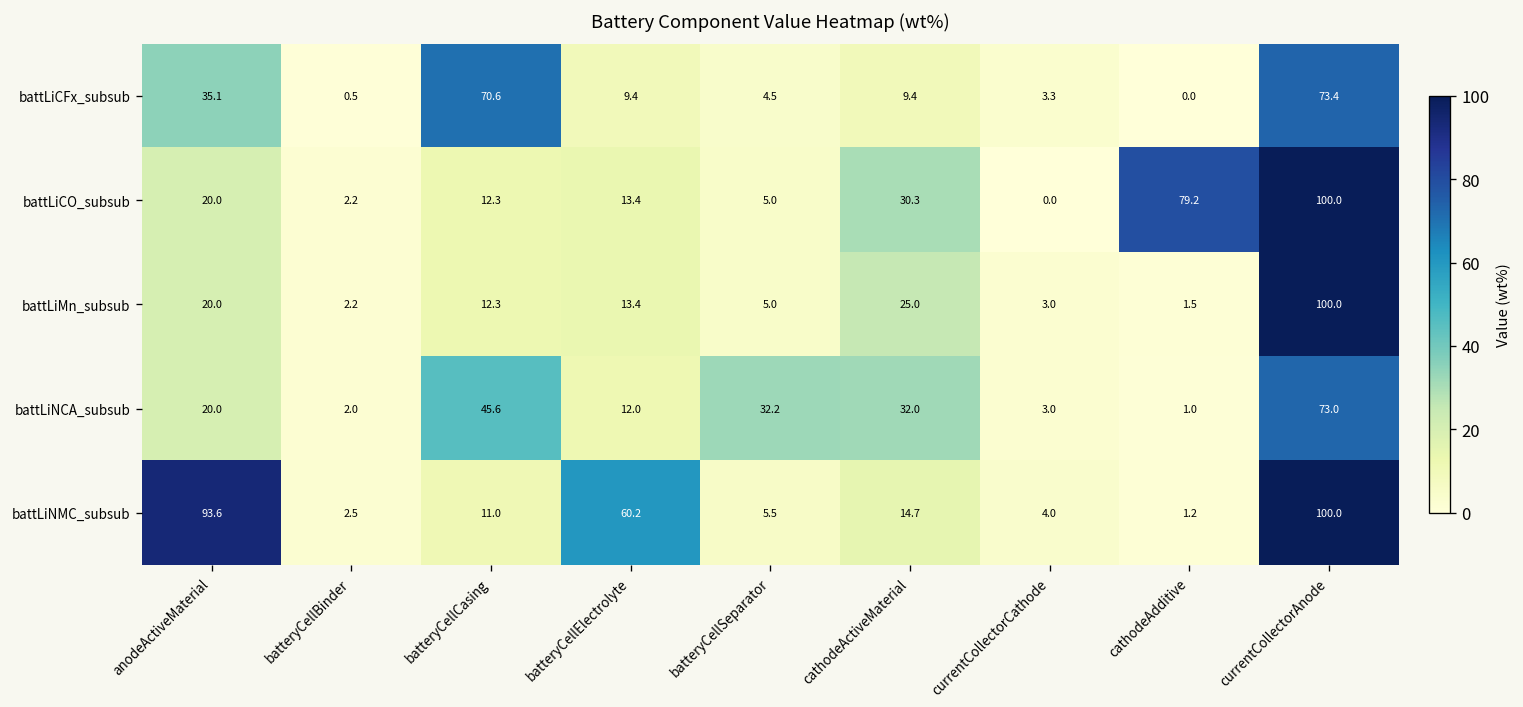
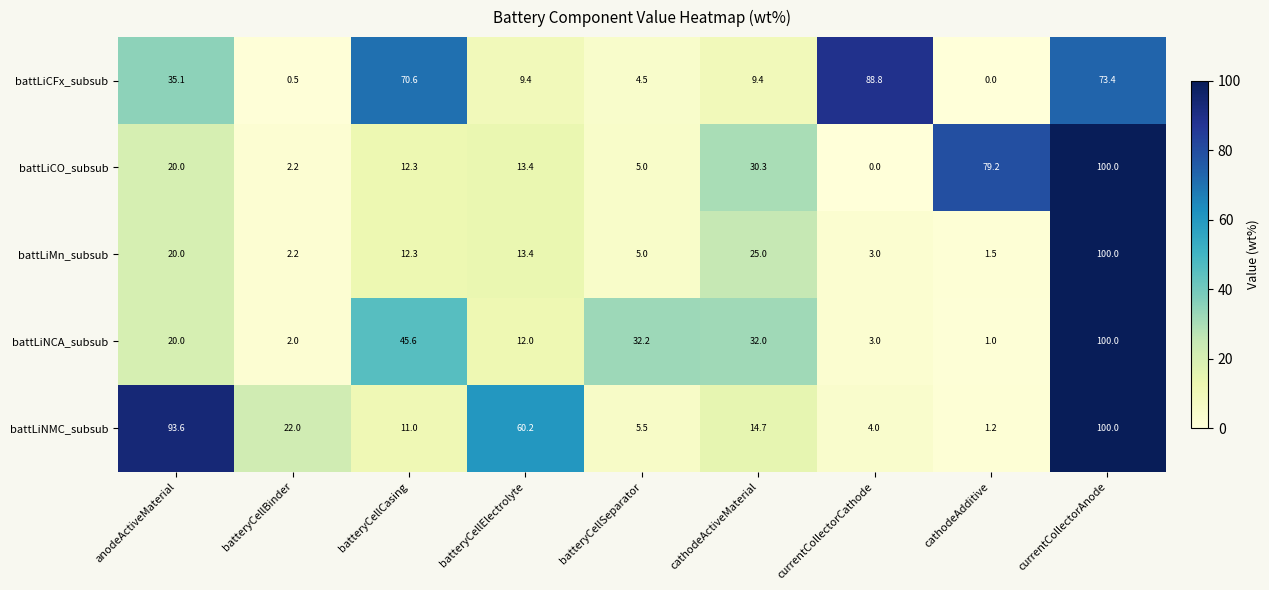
  {
    "battLiCFx_subsub": {
      "anodeActiveMaterial": 35.1,
      "batteryCellBinder": 0.5,
      "batteryCellCasing": 70.6,
      "batteryCellElectrolyte": 9.4,
      "batteryCellSeparator": 4.5,
      "cathodeActiveMaterial": 9.4,
-     "currentCollectorCathode": 3.3,
+     "currentCollectorCathode": 88.8,
      "cathodeAdditive": 0.0,
      "currentCollectorAnode": 73.4
    },
    "battLiCO_subsub": {
      "anodeActiveMaterial": 20.0,
      "batteryCellBinder": 2.2,
      "batteryCellCasing": 12.3,
      "batteryCellElectrolyte": 13.4,
      "batteryCellSeparator": 5.0,
      "cathodeActiveMaterial": 30.3,
      "currentCollectorCathode": 0.0,
      "cathodeAdditive": 79.2,
      "currentCollectorAnode": 100.0
    },
    "battLiMn_subsub": {
      "anodeActiveMaterial": 20.0,
      "batteryCellBinder": 2.2,
      "batteryCellCasing": 12.3,
      "batteryCellElectrolyte": 13.4,
      "batteryCellSeparator": 5.0,
      "cathodeActiveMaterial": 25.0,
      "currentCollectorCathode": 3.0,
      "cathodeAdditive": 1.5,
      "currentCollectorAnode": 100.0
    },
    "battLiNCA_subsub": {
      "anodeActiveMaterial": 20.0,
      "batteryCellBinder": 2.0,
      "batteryCellCasing": 45.6,
      "batteryCellElectrolyte": 12.0,
      "batteryCellSeparator": 32.2,
      "cathodeActiveMaterial": 32.0,
      "currentCollectorCathode": 3.0,
      "cathodeAdditive": 1.0,
-     "currentCollectorAnode": 73.0
+     "currentCollectorAnode": 100.0
    },
    "battLiNMC_subsub": {
      "anodeActiveMaterial": 93.6,
-     "batteryCellBinder": 2.5,
+     "batteryCellBinder": 22.0,
      "batteryCellCasing": 11.0,
      "batteryCellElectrolyte": 60.2,
      "batteryCellSeparator": 5.5,
      "cathodeActiveMaterial": 14.7,
      "currentCollectorCathode": 4.0,
      "cathodeAdditive": 1.2,
      "currentCollectorAnode": 100.0
    }
  }
